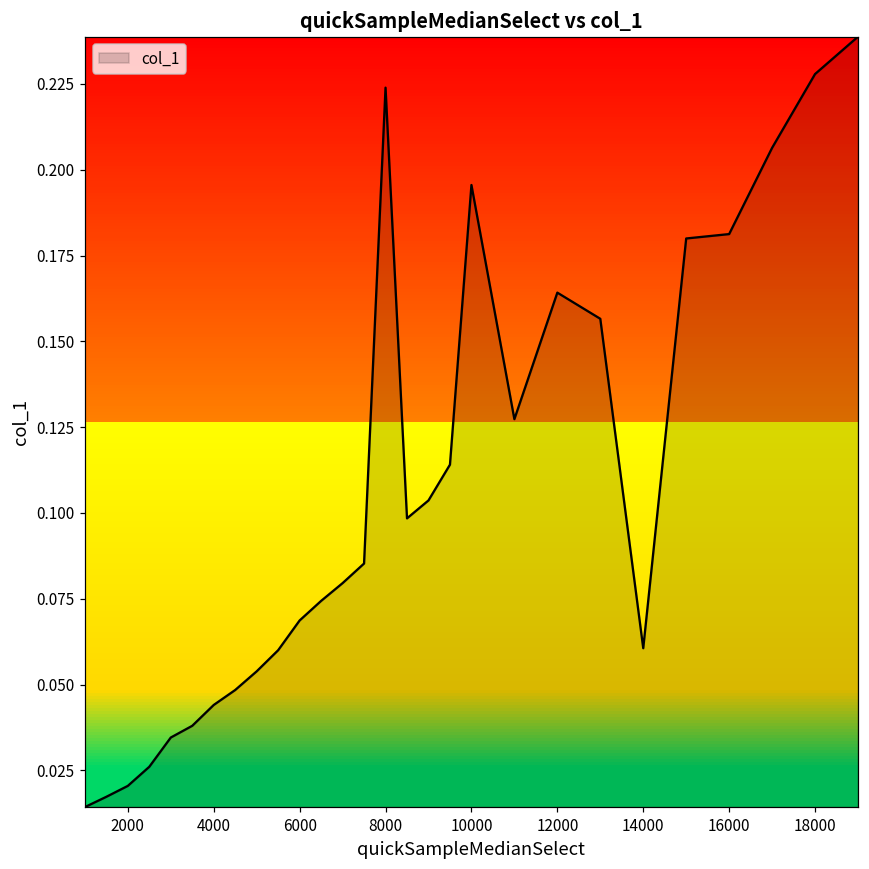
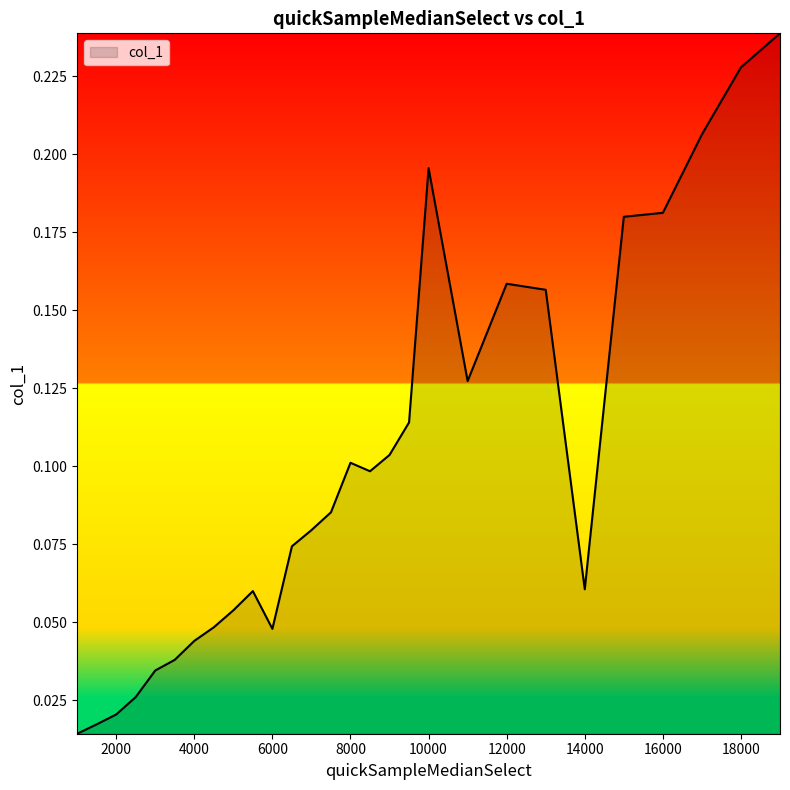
  {
    "2000": 0.020,
    "4000": 0.044,
-   "6000": 0.069,
-   "8000": 0.224,
+   "6000": 0.048,
+   "8000": 0.101,
    "10000": 0.196,
-   "12000": 0.164,
+   "12000": 0.159,
    "14000": 0.061,
    "16000": 0.181,
    "18000": 0.228
  }
